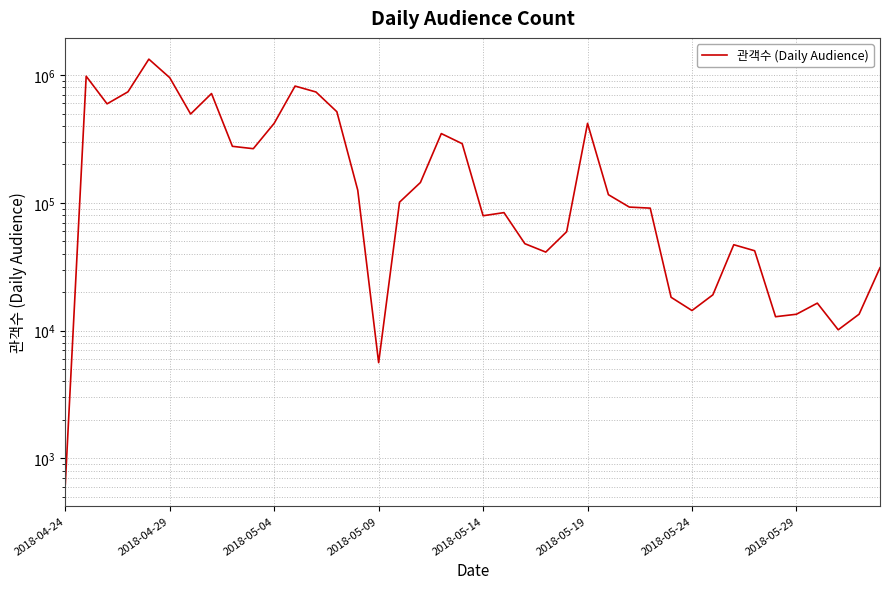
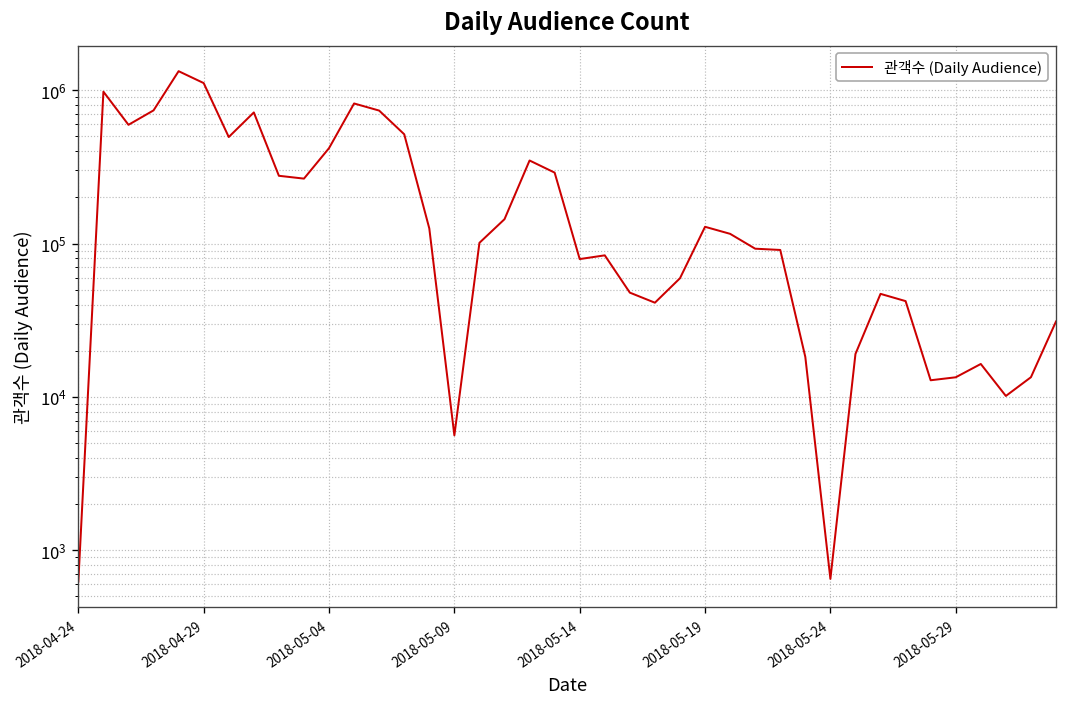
  {
    "2018-04-24": 600,
-   "2018-04-29": 1000000,
+   "2018-04-29": 1100000,
    "2018-05-04": 420000,
    "2018-05-09": 6000,
    "2018-05-14": 80000,
-   "2018-05-19": 420000,
-   "2018-05-24": 14000,
+   "2018-05-19": 130000,
+   "2018-05-24": 600,
    "2018-05-29": 13000
  }
